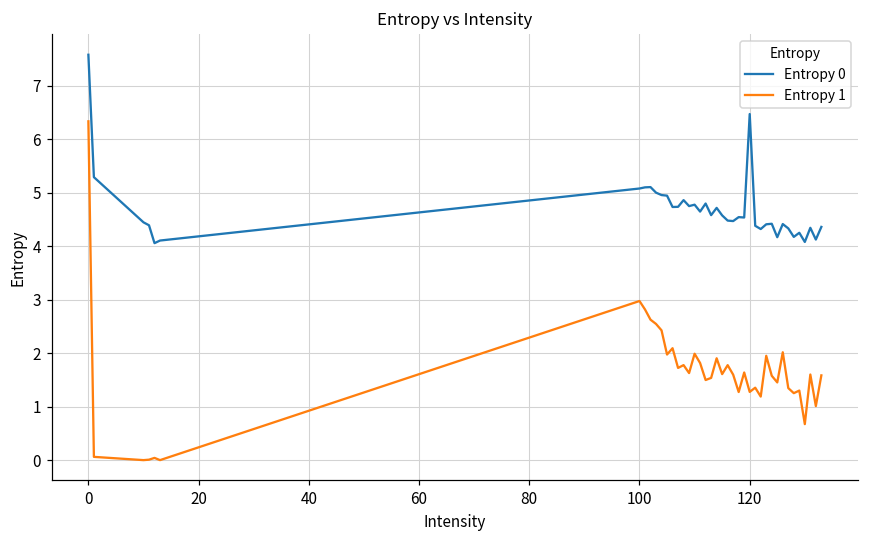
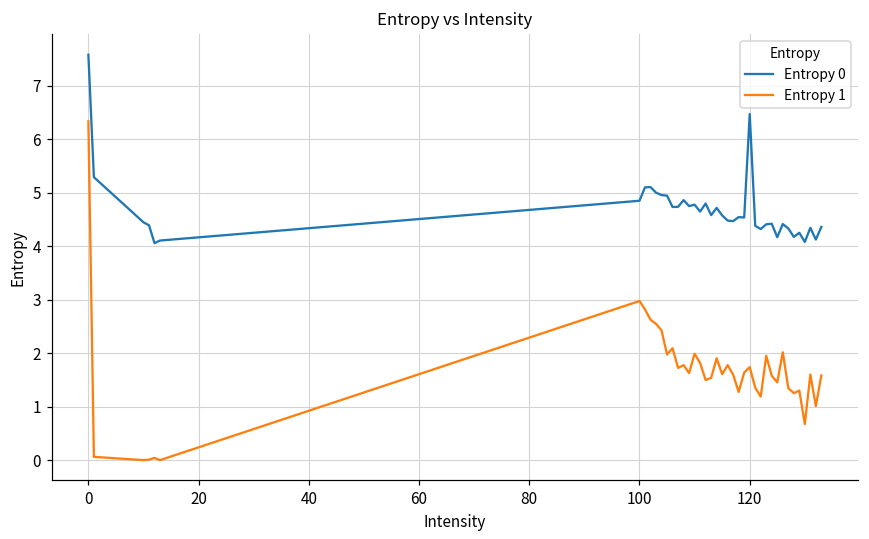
  {
    "Entropy 0": {
      "0": 7.6,
-     "100": 5.1,
+     "100": 4.8,
      "120": 6.5
    },
    "Entropy 1": {
      "0": 6.3,
      "100": 3.0,
-     "120": 1.3
+     "120": 1.7
    }
  }
